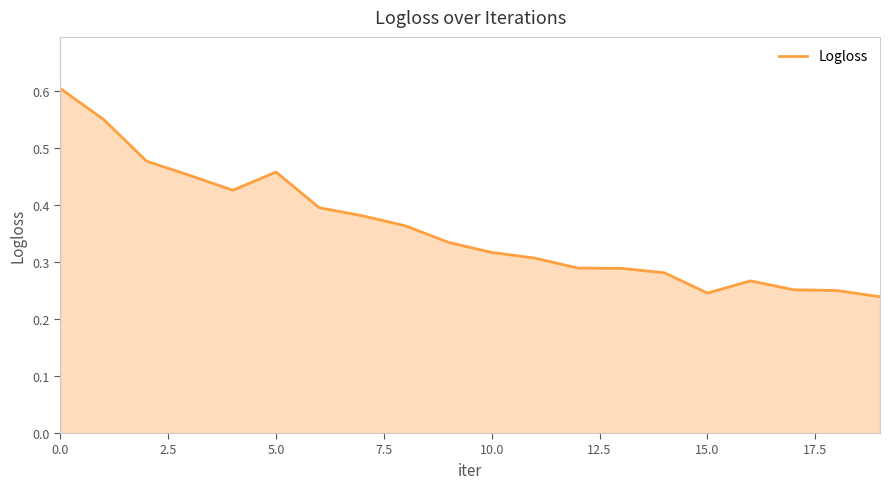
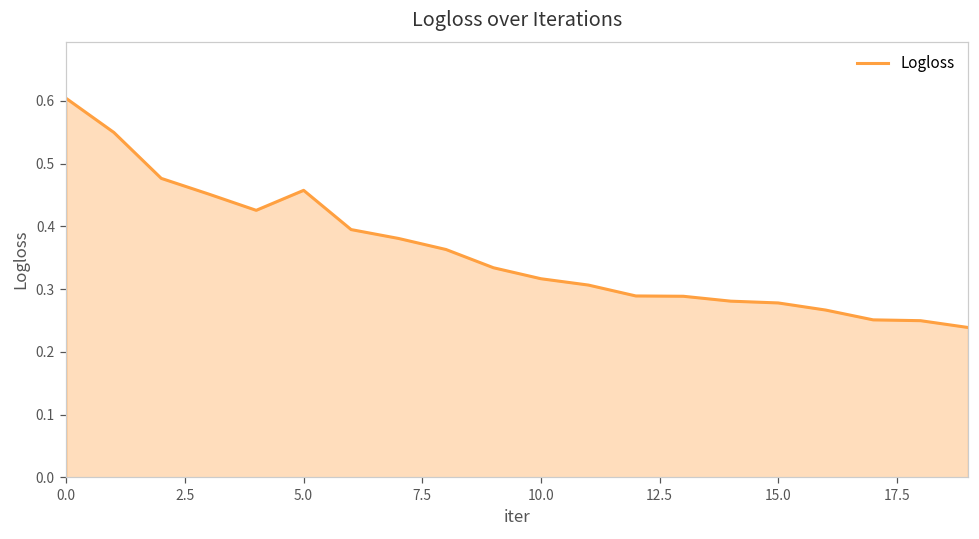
  {
    "0.0": 0.60,
    "5.0": 0.46,
    "10.0": 0.32,
-   "15.0": 0.25
+   "15.0": 0.28
  }
